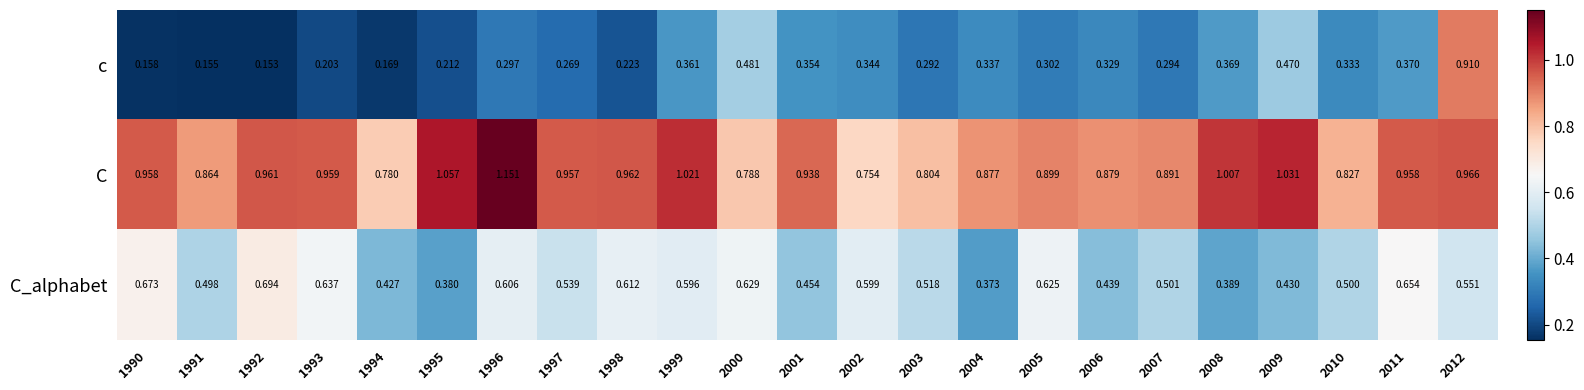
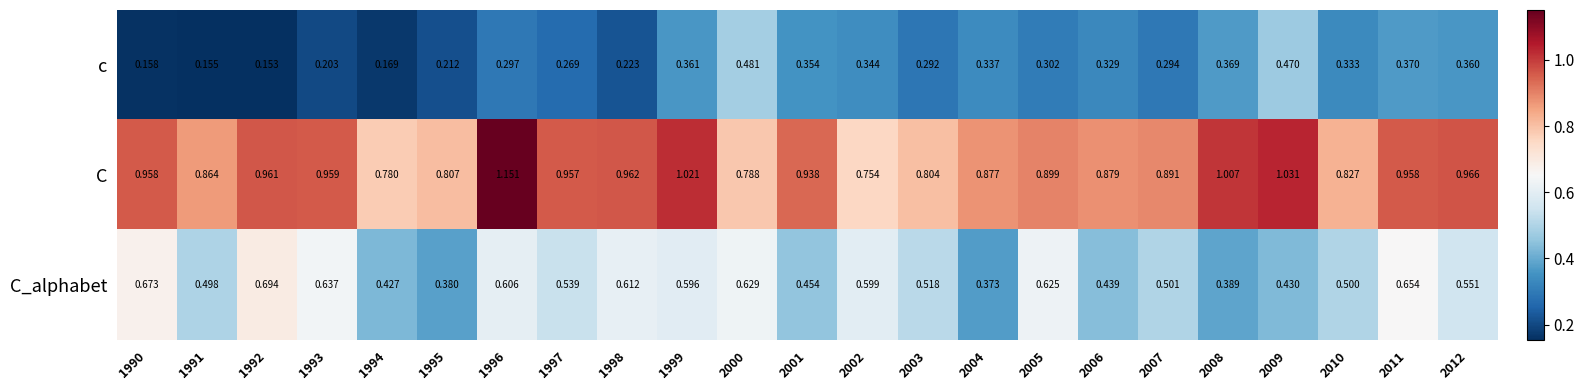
  {
    "c": {
      "1990": 0.158,
      "1991": 0.155,
      "1992": 0.153,
      "1993": 0.203,
      "1994": 0.169,
      "1995": 0.212,
      "1996": 0.297,
      "1997": 0.269,
      "1998": 0.223,
      "1999": 0.361,
      "2000": 0.481,
      "2001": 0.354,
      "2002": 0.344,
      "2003": 0.292,
      "2004": 0.337,
      "2005": 0.302,
      "2006": 0.329,
      "2007": 0.294,
      "2008": 0.369,
      "2009": 0.470,
      "2010": 0.333,
      "2011": 0.370,
-     "2012": 0.910
+     "2012": 0.360
    },
    "C": {
      "1990": 0.958,
      "1991": 0.864,
      "1992": 0.961,
      "1993": 0.959,
      "1994": 0.780,
-     "1995": 1.057,
+     "1995": 0.807,
      "1996": 1.151,
      "1997": 0.957,
      "1998": 0.962,
      "1999": 1.021,
      "2000": 0.788,
      "2001": 0.938,
      "2002": 0.754,
      "2003": 0.804,
      "2004": 0.877,
      "2005": 0.899,
      "2006": 0.879,
      "2007": 0.891,
      "2008": 1.007,
      "2009": 1.031,
      "2010": 0.827,
      "2011": 0.958,
      "2012": 0.966
    },
    "C_alphabet": {
      "1990": 0.673,
      "1991": 0.498,
      "1992": 0.694,
      "1993": 0.637,
      "1994": 0.427,
      "1995": 0.380,
      "1996": 0.606,
      "1997": 0.539,
      "1998": 0.612,
      "1999": 0.596,
      "2000": 0.629,
      "2001": 0.454,
      "2002": 0.599,
      "2003": 0.518,
      "2004": 0.373,
      "2005": 0.625,
      "2006": 0.439,
      "2007": 0.501,
      "2008": 0.389,
      "2009": 0.430,
      "2010": 0.500,
      "2011": 0.654,
      "2012": 0.551
    }
  }
